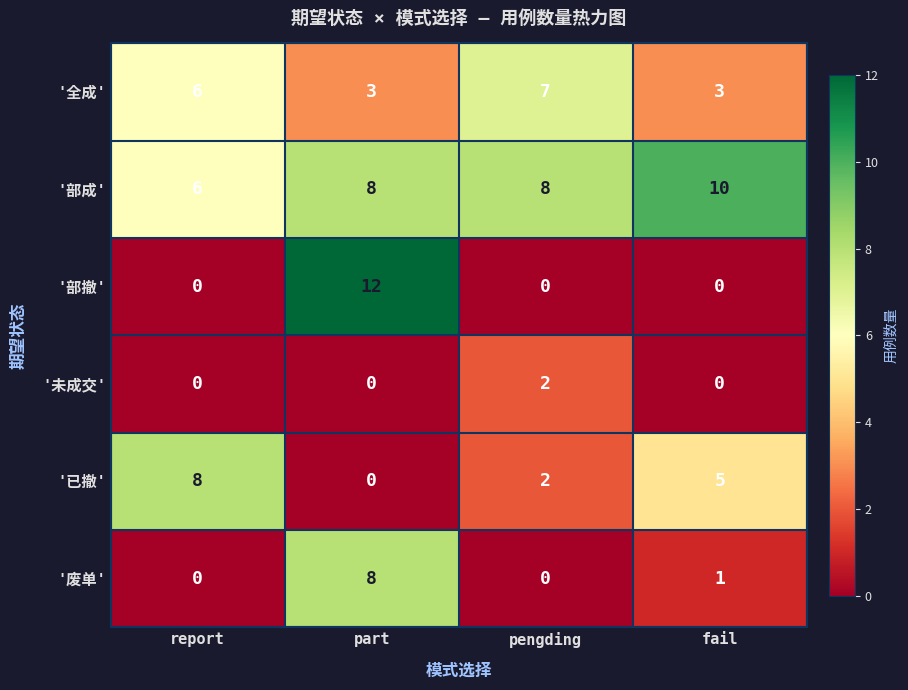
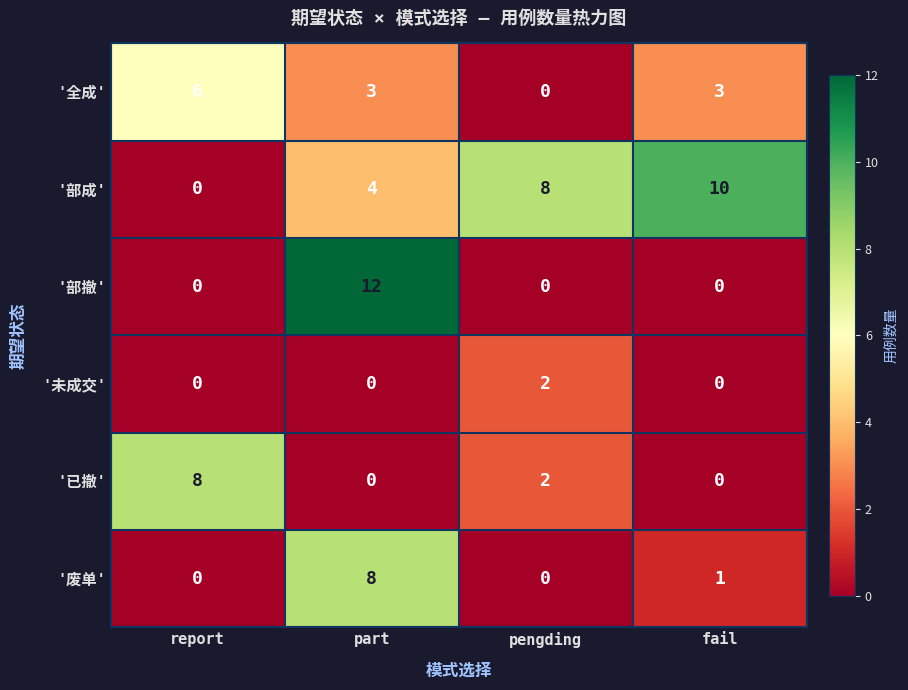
  {
    "'全成'": {
      "report": 6,
      "part": 3,
-     "pengding": 7,
+     "pengding": 0,
      "fail": 3
    },
    "'部成'": {
-     "report": 6,
-     "part": 8,
+     "report": 0,
+     "part": 4,
      "pengding": 8,
      "fail": 10
    },
    "'部撤'": {
      "report": 0,
      "part": 12,
      "pengding": 0,
      "fail": 0
    },
    "'未成交'": {
      "report": 0,
      "part": 0,
      "pengding": 2,
      "fail": 0
    },
    "'已撤'": {
      "report": 8,
      "part": 0,
      "pengding": 2,
-     "fail": 5
+     "fail": 0
    },
    "'废单'": {
      "report": 0,
      "part": 8,
      "pengding": 0,
      "fail": 1
    }
  }
